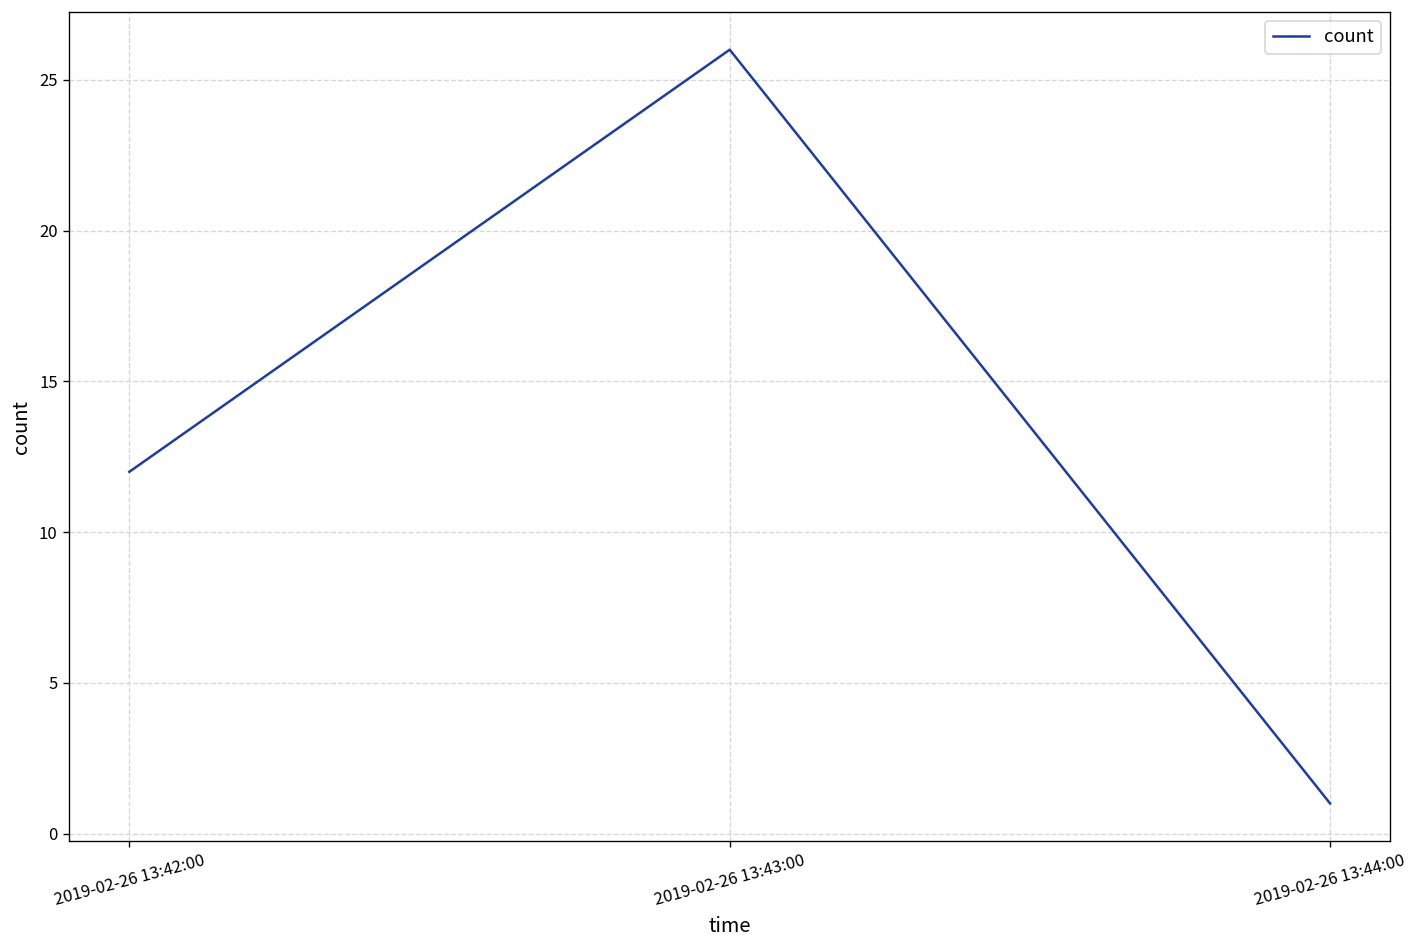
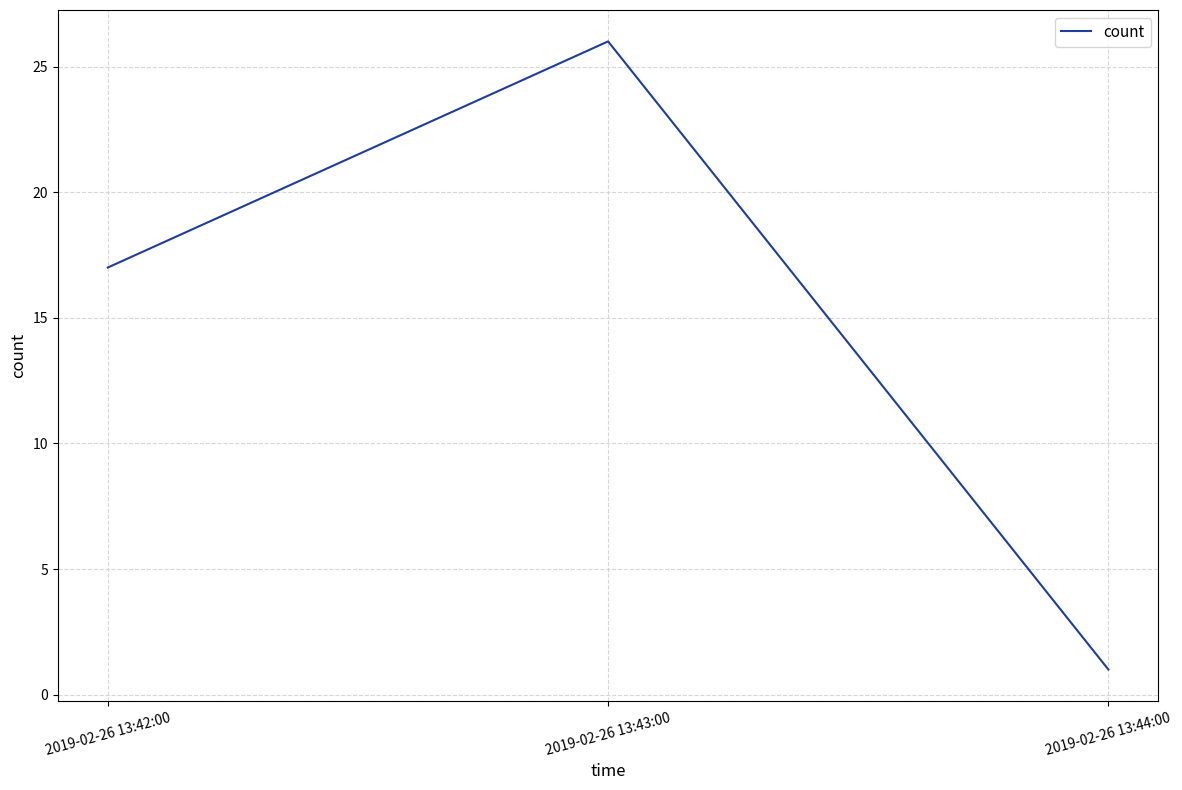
  {
-   "2019-02-26 13:42:00": 12,
+   "2019-02-26 13:42:00": 17,
    "2019-02-26 13:43:00": 26,
    "2019-02-26 13:44:00": 1
  }
